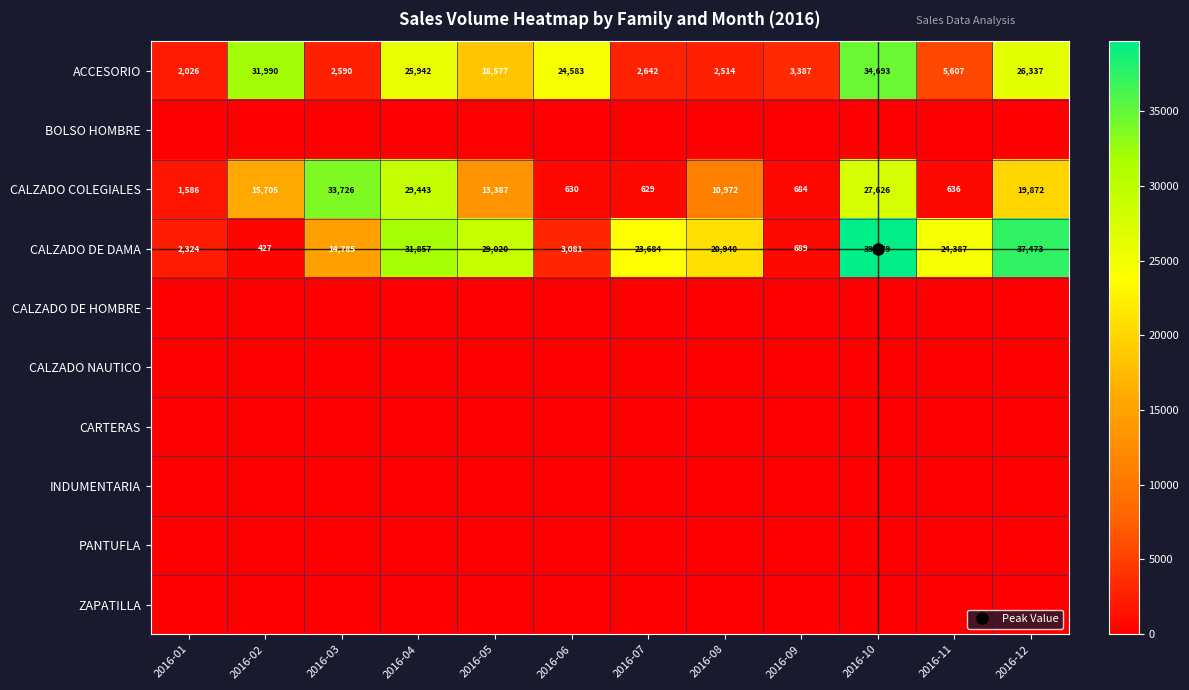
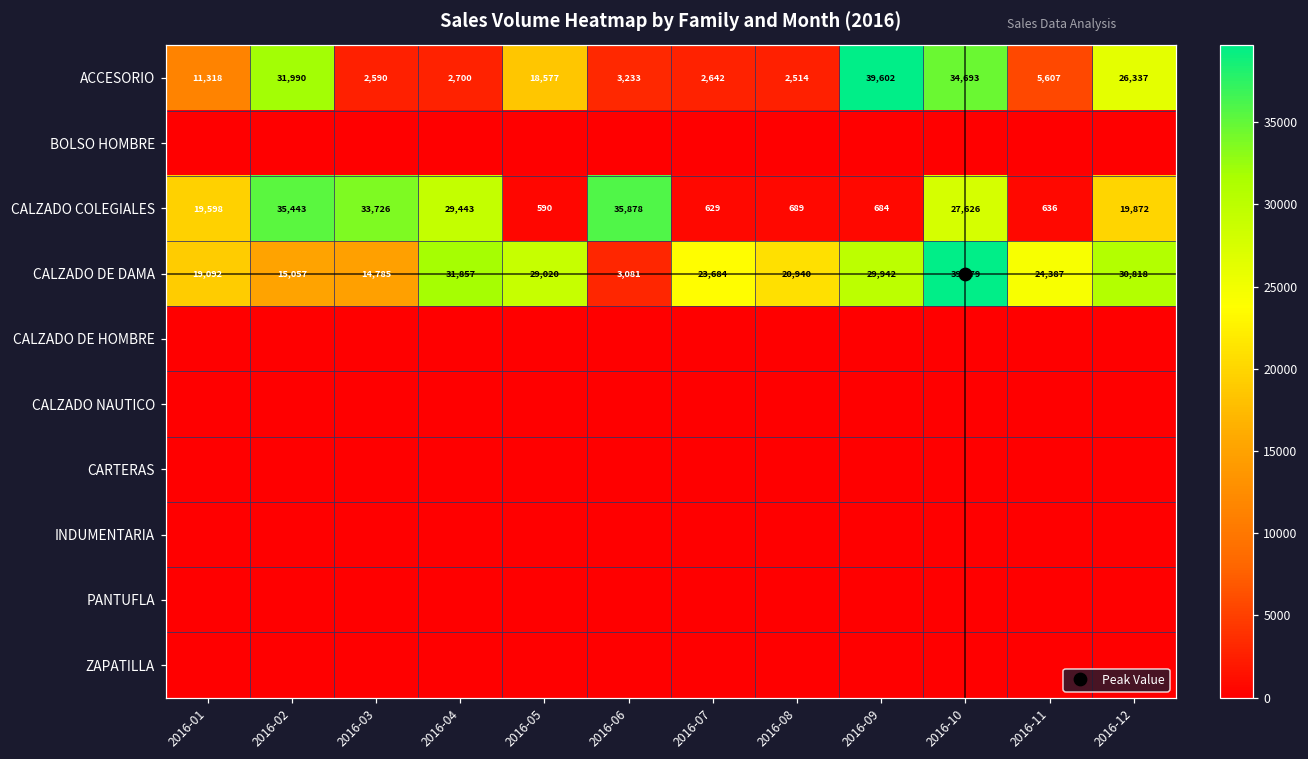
  {
    "ACCESORIO": {
-     "2016-01": "2,026",
+     "2016-01": "11,318",
      "2016-02": "31,990",
      "2016-03": "2,590",
-     "2016-04": "25,942",
+     "2016-04": "2,700",
      "2016-05": "18,577",
-     "2016-06": "24,583",
+     "2016-06": "3,233",
      "2016-07": "2,642",
      "2016-08": "2,514",
-     "2016-09": "3,387",
+     "2016-09": "39,602",
      "2016-10": "34,693",
      "2016-11": "5,607",
      "2016-12": "26,337"
    },
    "CALZADO COLEGIALES": {
-     "2016-01": "1,586",
-     "2016-02": "15,705",
+     "2016-01": "19,598",
+     "2016-02": "35,443",
      "2016-03": "33,726",
      "2016-04": "29,443",
-     "2016-05": "13,387",
-     "2016-06": "630",
+     "2016-05": "590",
+     "2016-06": "35,878",
      "2016-07": "629",
-     "2016-08": "10,972",
+     "2016-08": "689",
      "2016-09": "684",
      "2016-10": "27,626",
      "2016-11": "636",
      "2016-12": "19,872"
    },
    "CALZADO DE DAMA": {
-     "2016-01": "2,324",
-     "2016-02": "427",
+     "2016-01": "19,092",
+     "2016-02": "15,057",
      "2016-03": "14,785",
      "2016-04": "31,857",
      "2016-05": "29,020",
      "2016-06": "3,081",
      "2016-07": "23,684",
      "2016-08": "20,940",
-     "2016-09": "689",
+     "2016-09": "29,942",
      "2016-11": "24,387",
-     "2016-12": "37,473"
+     "2016-12": "30,818"
    }
  }
